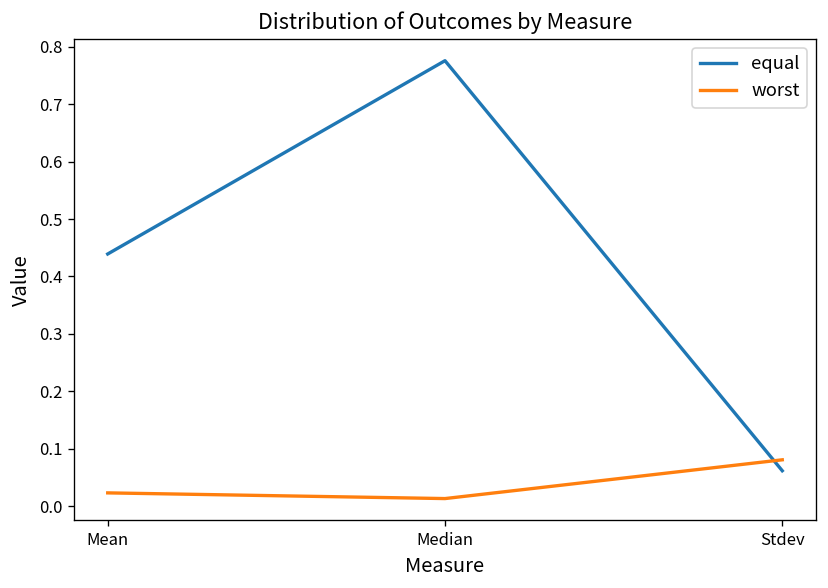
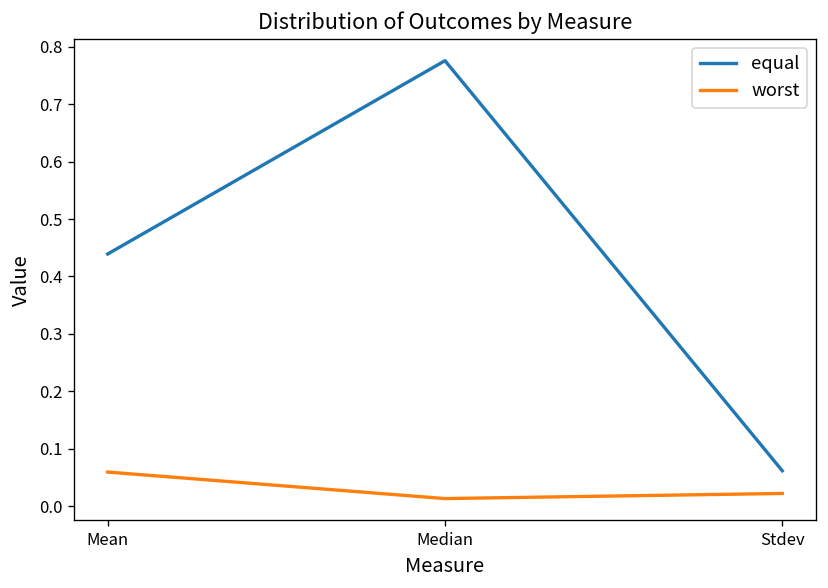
  {
    "equal": {
      "Mean": 0.44,
      "Median": 0.78,
      "Stdev": 0.06
    },
    "worst": {
-     "Mean": 0.02,
+     "Mean": 0.06,
      "Median": 0.01,
-     "Stdev": 0.08
+     "Stdev": 0.02
    }
  }
